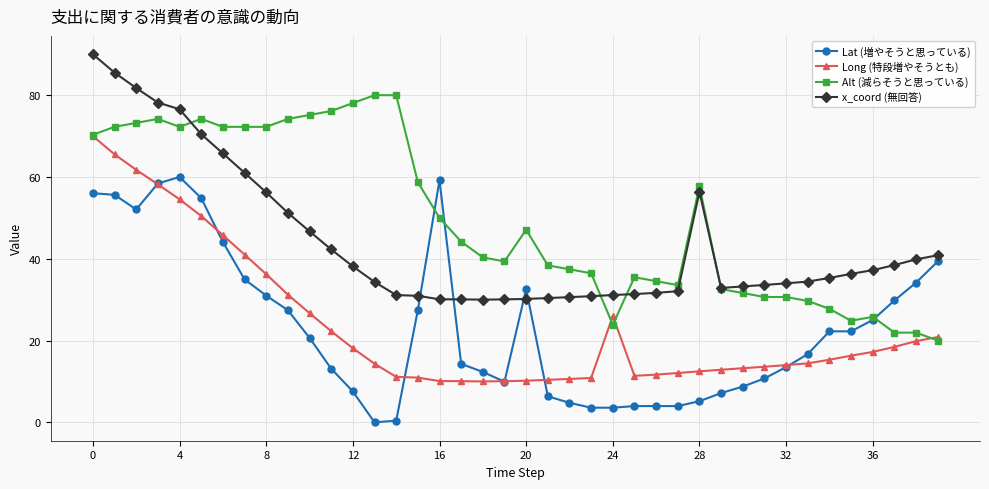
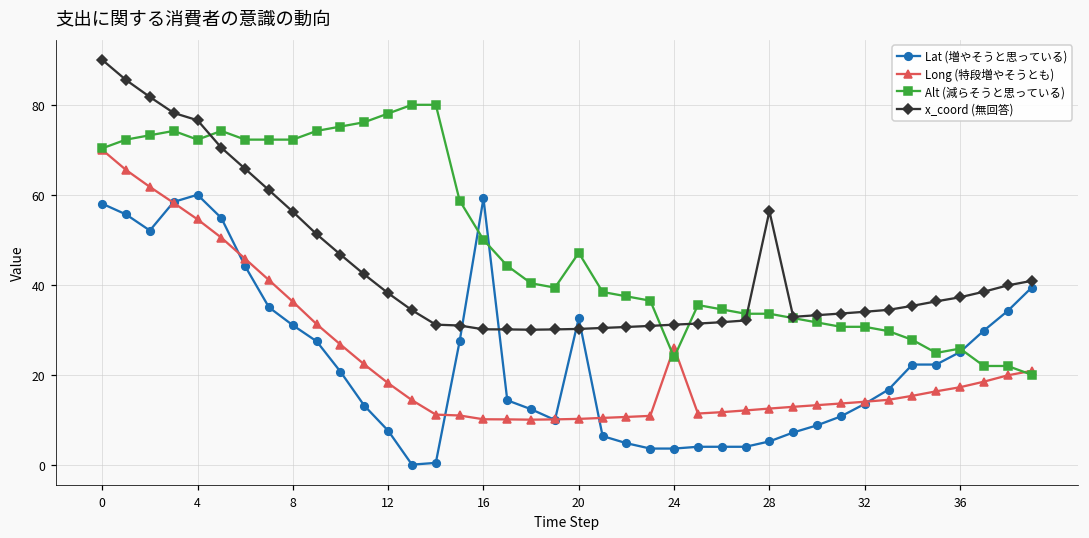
  {
    "Lat (増やそうと思っている)": {
-     "0": 56,
+     "0": 58,
      "4": 60,
      "8": 31,
      "12": 8,
      "16": 59,
      "20": 33,
      "24": 4,
      "28": 5,
      "36": 25
    },
    "Long (特段増やそうとも)": {
      "4": 55,
      "8": 36,
      "12": 18,
      "16": 10,
      "20": 10,
      "24": 26,
      "28": 12,
      "36": 17
    },
    "Alt (減らそうと思っている)": {
      "4": 72,
      "8": 72,
      "12": 78,
      "16": 50,
      "20": 47,
      "24": 24,
-     "28": 58,
+     "28": 34,
      "32": 31,
      "36": 26
    },
    "x_coord (無回答)": {
      "0": 90,
      "4": 77,
      "8": 56,
      "12": 38,
      "16": 30,
      "20": 30,
      "24": 31,
      "28": 56,
      "32": 34,
      "36": 37
    }
  }
